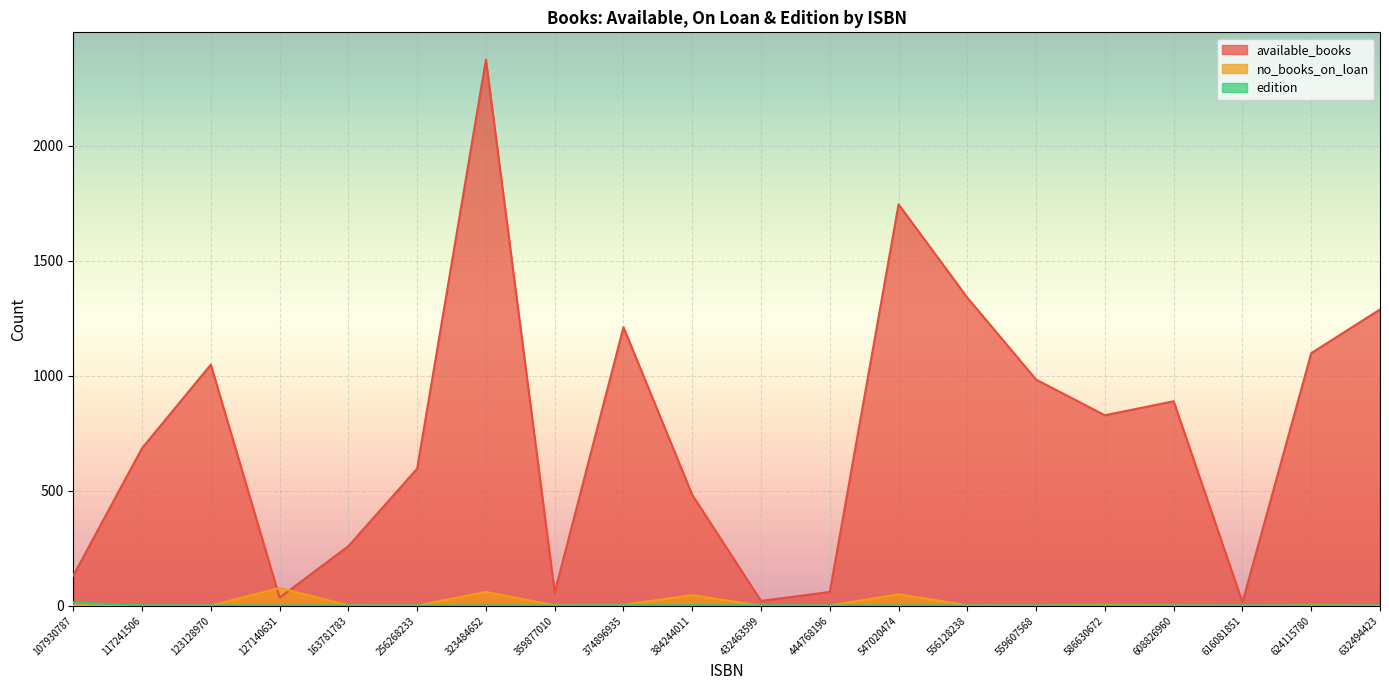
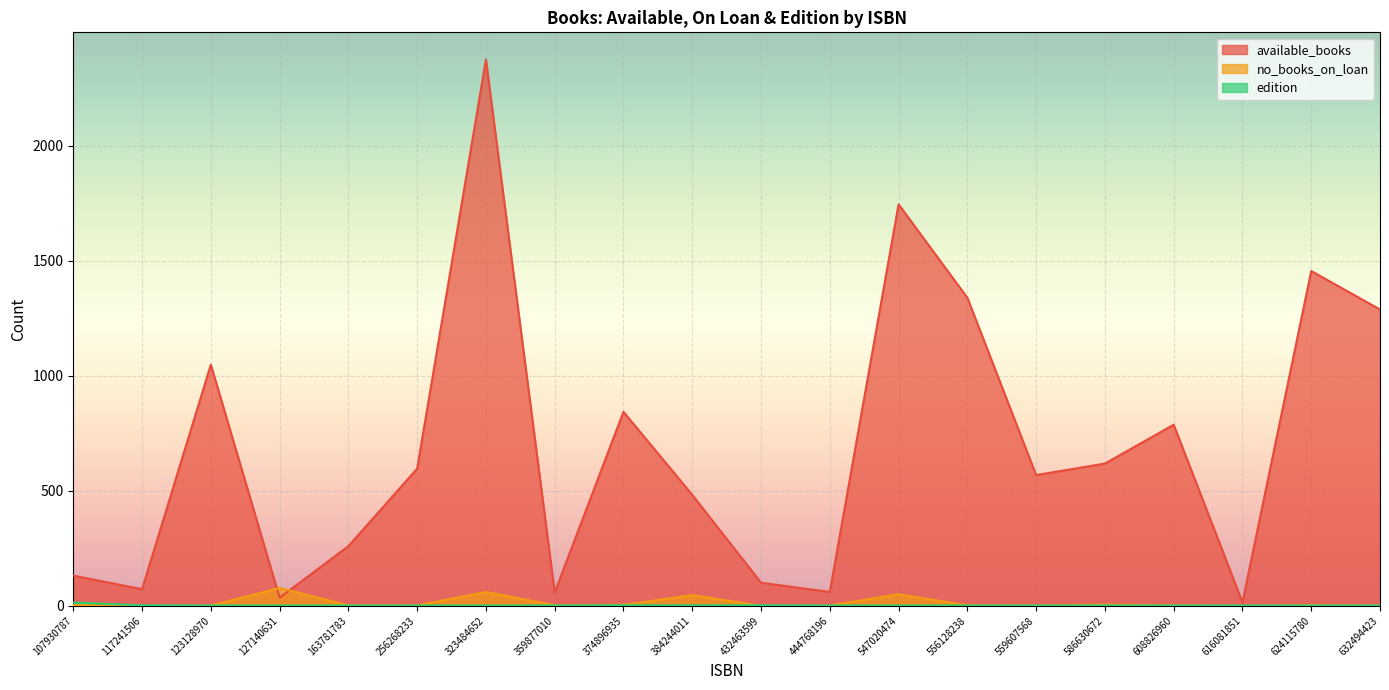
  {
    "available_books": {
      "107930787": 130,
-     "117241506": 690,
+     "117241506": 70,
      "123128970": 1050,
      "127140631": 40,
      "163781783": 260,
      "256268233": 600,
      "323484652": 2370,
      "359877010": 60,
-     "374896935": 1210,
+     "374896935": 840,
      "384244011": 480,
-     "432463599": 20,
+     "432463599": 100,
      "444768196": 60,
      "547020474": 1750,
      "556128238": 1340,
-     "559607568": 980,
-     "586630672": 830,
-     "608826960": 890,
+     "559607568": 570,
+     "586630672": 620,
+     "608826960": 790,
      "616081851": 20,
-     "624115780": 1100,
+     "624115780": 1460,
      "632494423": 1290
    },
    "no_books_on_loan": {
      "127140631": 80,
      "323484652": 60,
      "384244011": 50,
      "547020474": 50
    },
    "edition": {
      "127140631": 0,
      "323484652": 0,
      "384244011": 0,
      "547020474": 0
    }
  }
